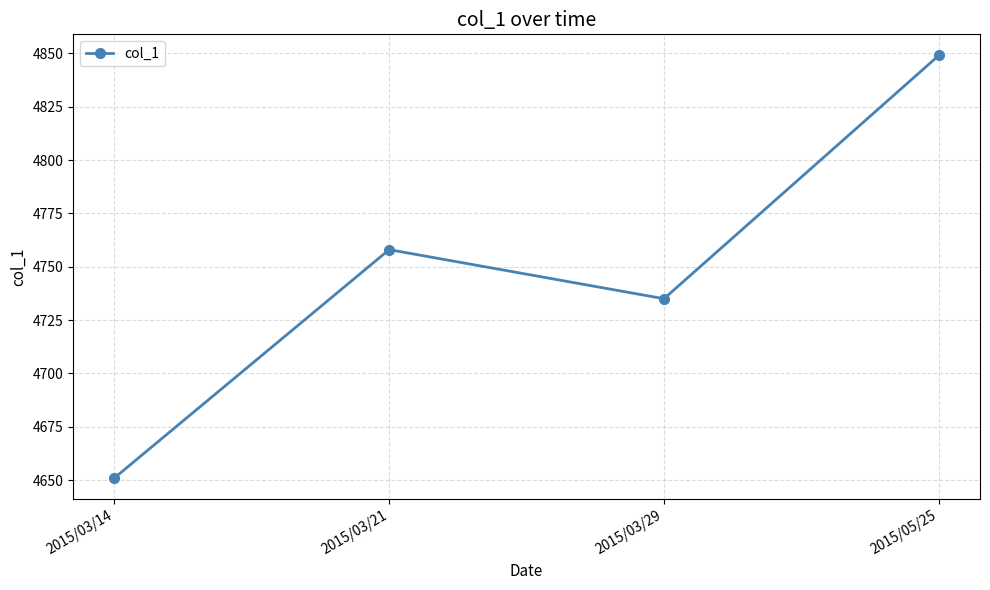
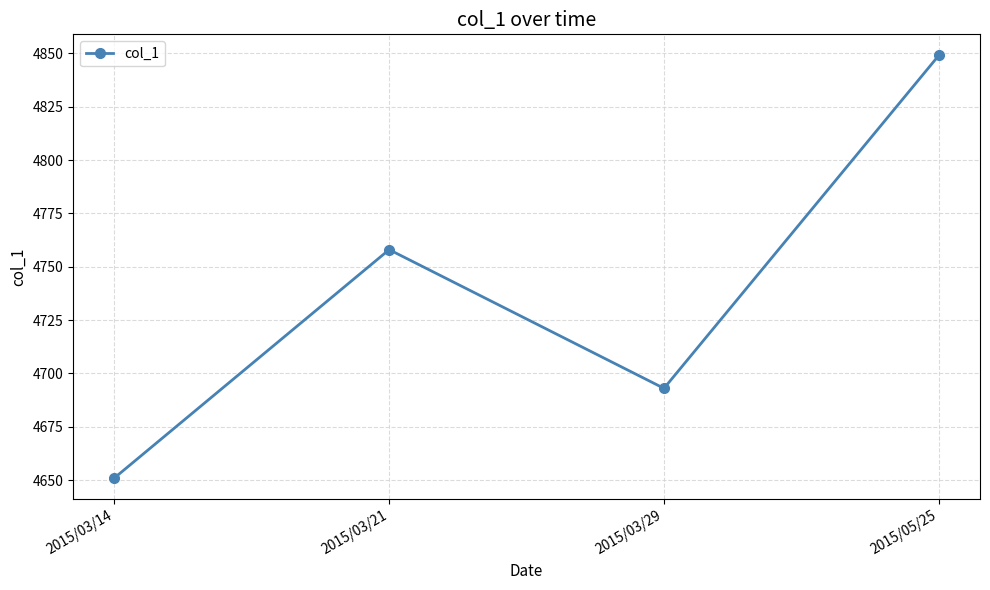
  {
    "2015/03/14": 4651,
    "2015/03/21": 4758,
-   "2015/03/29": 4735,
+   "2015/03/29": 4693,
    "2015/05/25": 4849
  }
